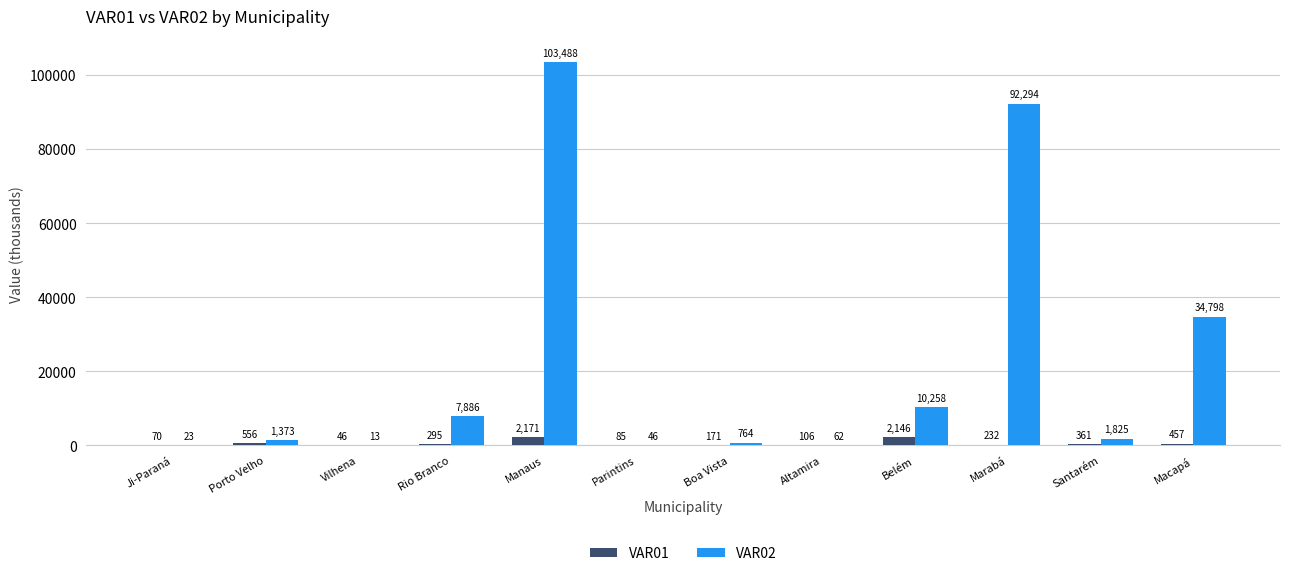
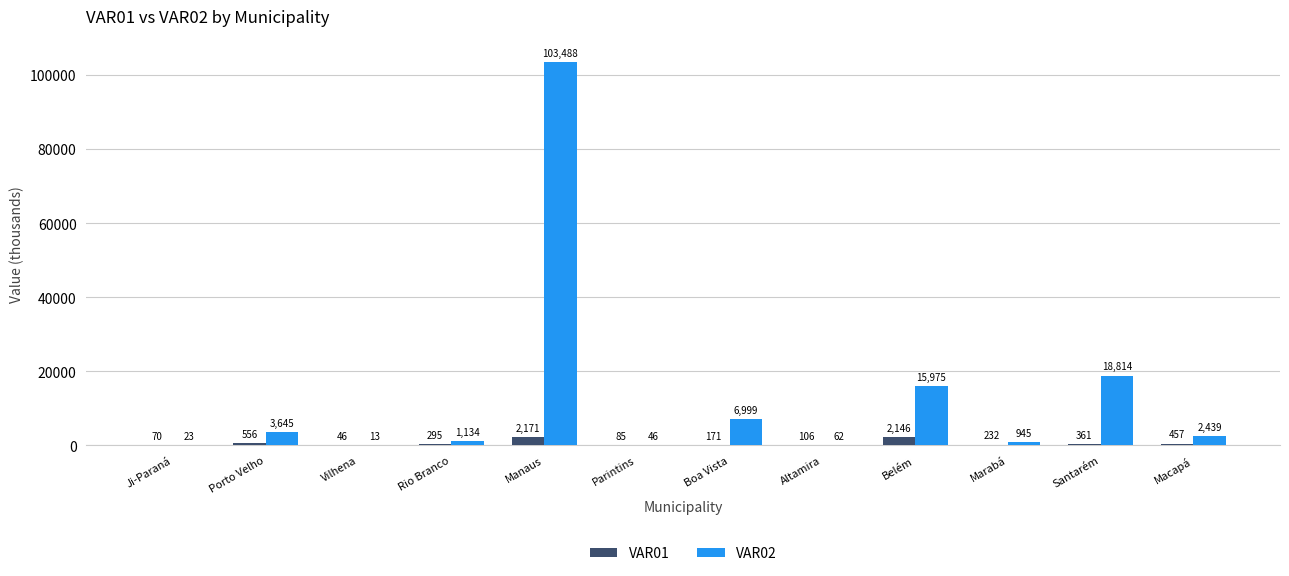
  {
    "VAR01": {
      "Ji-Paraná": "70",
      "Porto Velho": "556",
      "Vilhena": "46",
      "Rio Branco": "295",
      "Manaus": "2,171",
      "Parintins": "85",
      "Boa Vista": "171",
      "Altamira": "106",
      "Belém": "2,146",
      "Marabá": "232",
      "Santarém": "361",
      "Macapá": "457"
    },
    "VAR02": {
      "Ji-Paraná": "23",
-     "Porto Velho": "1,373",
+     "Porto Velho": "3,645",
      "Vilhena": "13",
-     "Rio Branco": "7,886",
+     "Rio Branco": "1,134",
      "Manaus": "103,488",
      "Parintins": "46",
-     "Boa Vista": "764",
+     "Boa Vista": "6,999",
      "Altamira": "62",
-     "Belém": "10,258",
-     "Marabá": "92,294",
-     "Santarém": "1,825",
-     "Macapá": "34,798"
+     "Belém": "15,975",
+     "Marabá": "945",
+     "Santarém": "18,814",
+     "Macapá": "2,439"
    }
  }
